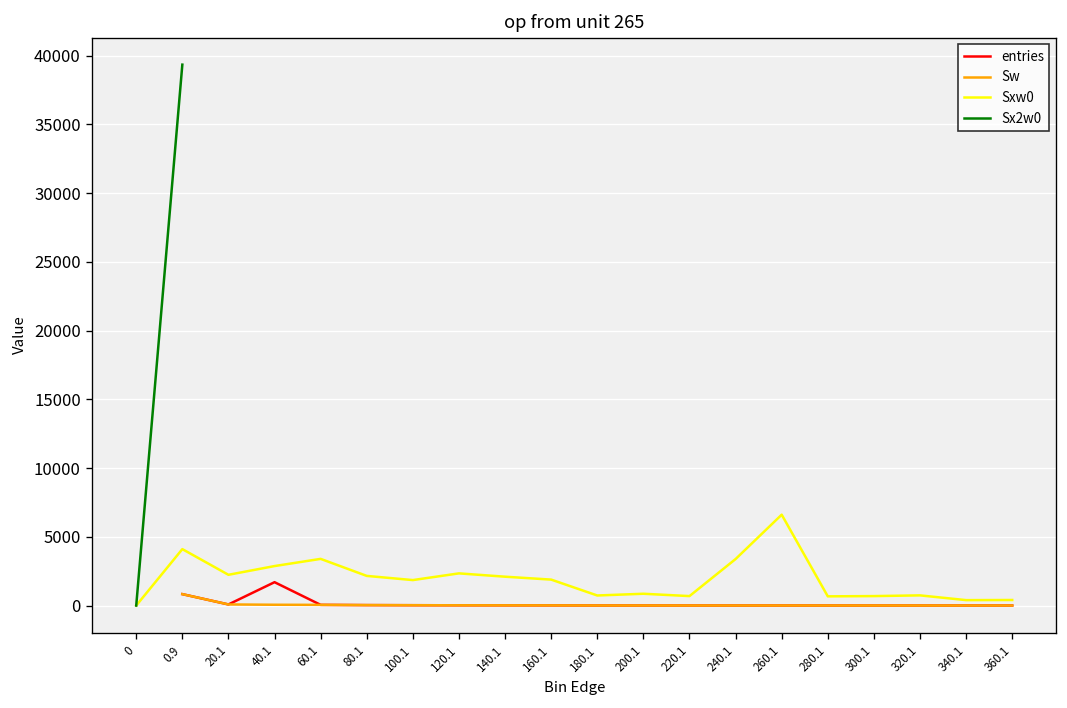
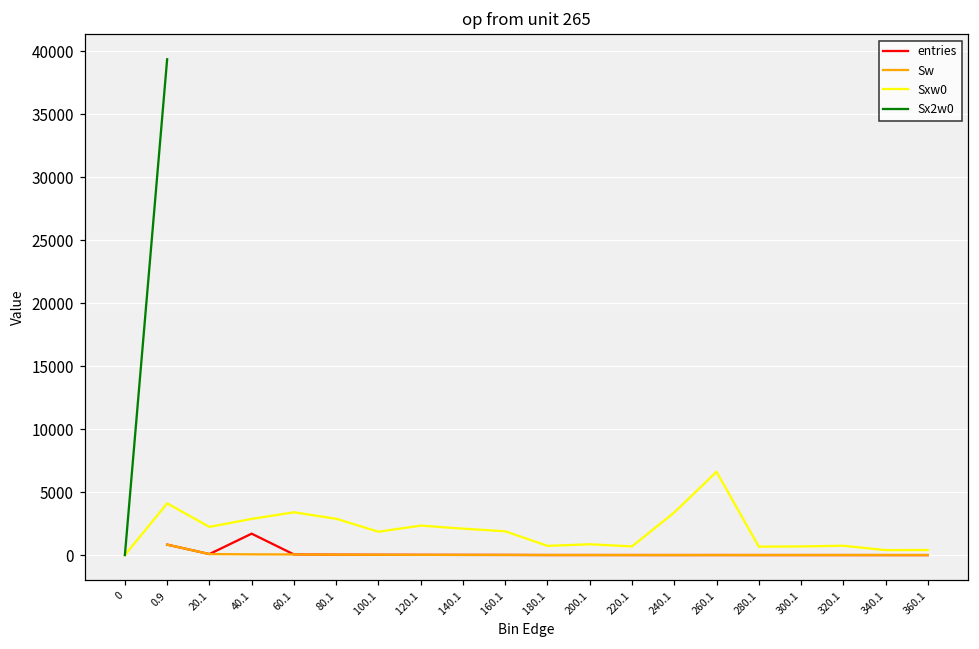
  {
    "entries": {
      "40.1": 1700
    },
    "Sw": {
      "40.1": 100
    },
    "Sxw0": {
      "0.9": 4100,
      "20.1": 2200,
      "40.1": 2900,
      "60.1": 3400,
-     "80.1": 2200,
+     "80.1": 2900,
      "100.1": 1900,
      "120.1": 2300,
      "140.1": 2100,
      "160.1": 1900,
      "180.1": 700,
      "200.1": 900,
      "220.1": 700,
      "240.1": 3400,
      "260.1": 6600,
      "280.1": 700,
      "300.1": 700,
      "320.1": 700,
      "340.1": 400,
      "360.1": 400
    },
    "Sx2w0": {
      "0.9": 39400
    }
  }
